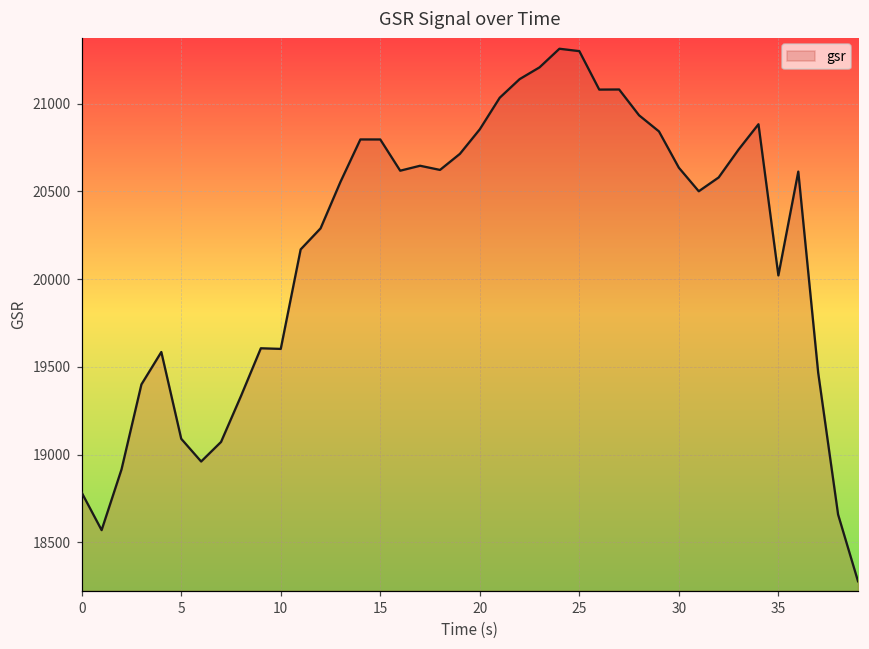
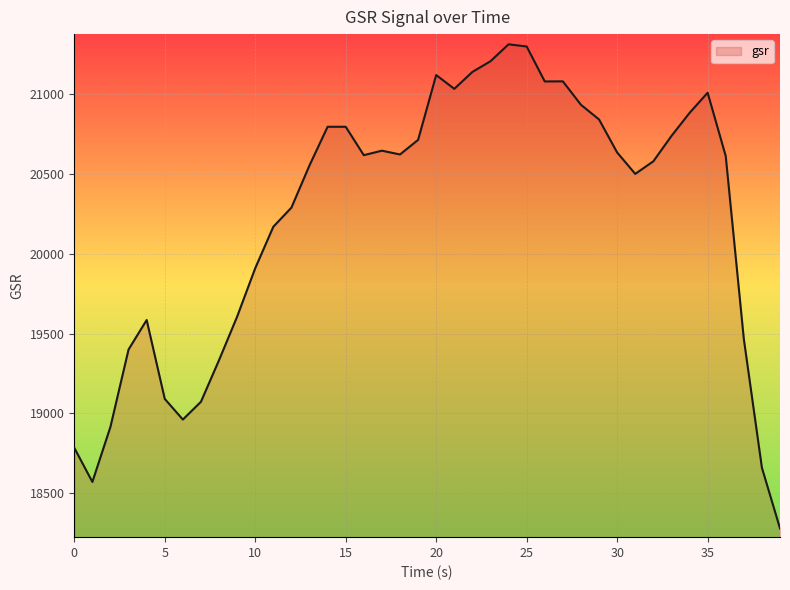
  {
    "0": 18780,
    "5": 19090,
-   "10": 19600,
+   "10": 19910,
    "15": 20800,
-   "20": 20850,
+   "20": 21120,
    "25": 21300,
    "30": 20640,
-   "35": 20020
+   "35": 21010
  }
